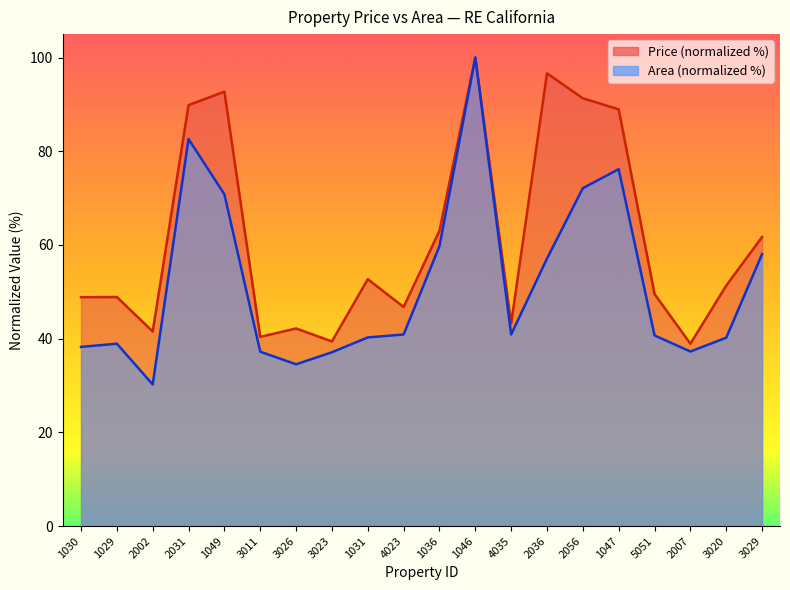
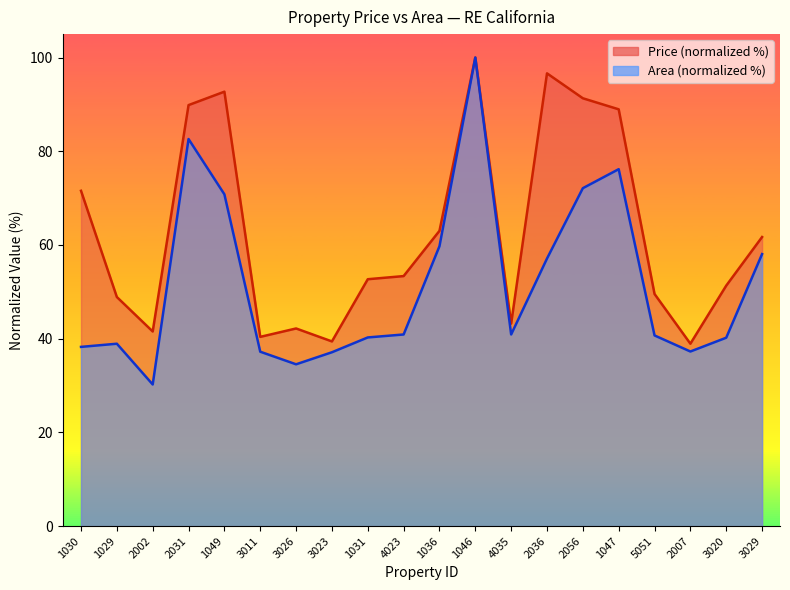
  {
    "Price (normalized %)": {
-     "1030": 49,
+     "1030": 72,
      "1029": 49,
      "2002": 42,
      "2031": 90,
      "1049": 93,
      "3011": 40,
      "3026": 42,
      "3023": 39,
      "1031": 53,
-     "4023": 47,
+     "4023": 53,
      "1036": 63,
      "4035": 43,
      "2036": 97,
      "2056": 91,
      "1047": 89,
      "5051": 50,
      "2007": 39,
      "3020": 51,
      "3029": 62
    },
    "Area (normalized %)": {
      "1030": 38,
      "1029": 39,
      "2002": 30,
      "2031": 83,
      "1049": 71,
      "3011": 37,
      "3026": 35,
      "3023": 37,
      "1031": 40,
      "4023": 41,
      "1036": 60,
      "4035": 41,
      "2036": 57,
      "2056": 72,
      "1047": 76,
      "5051": 41,
      "2007": 37,
      "3020": 40,
      "3029": 58
    }
  }
